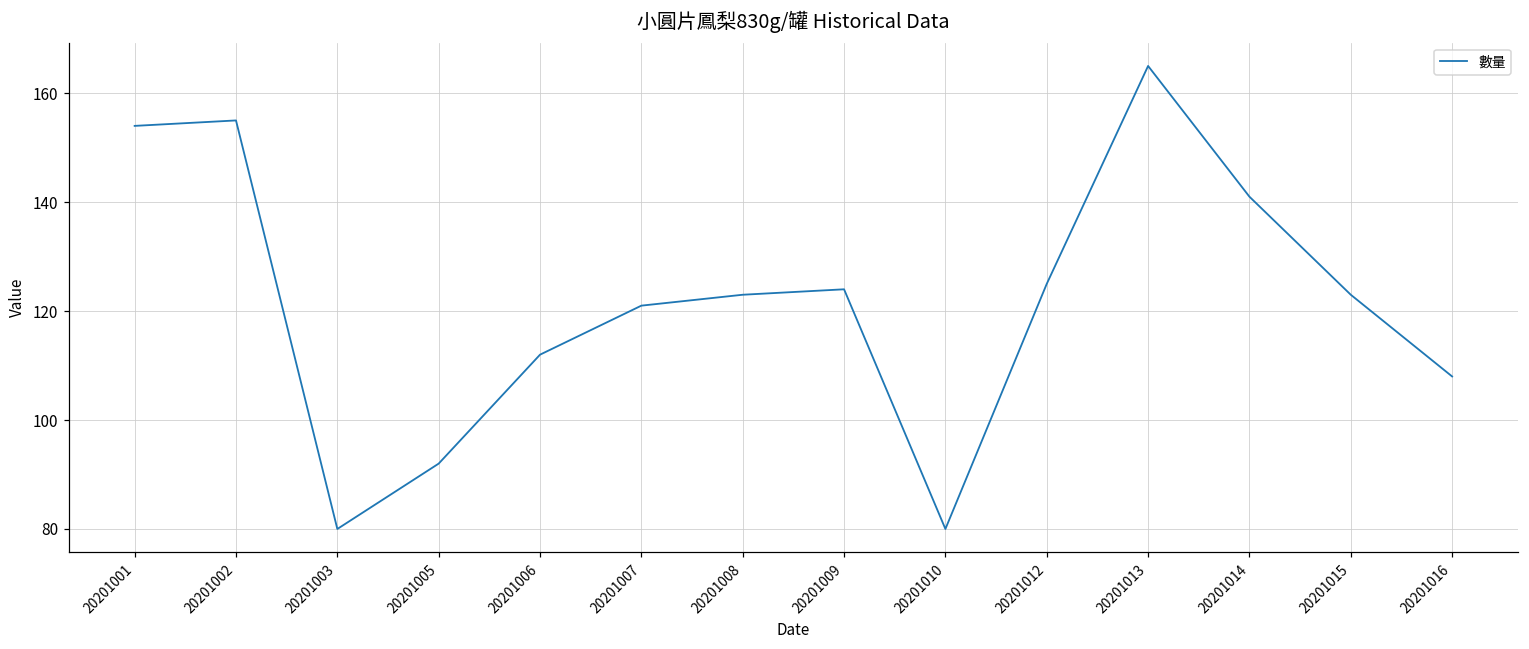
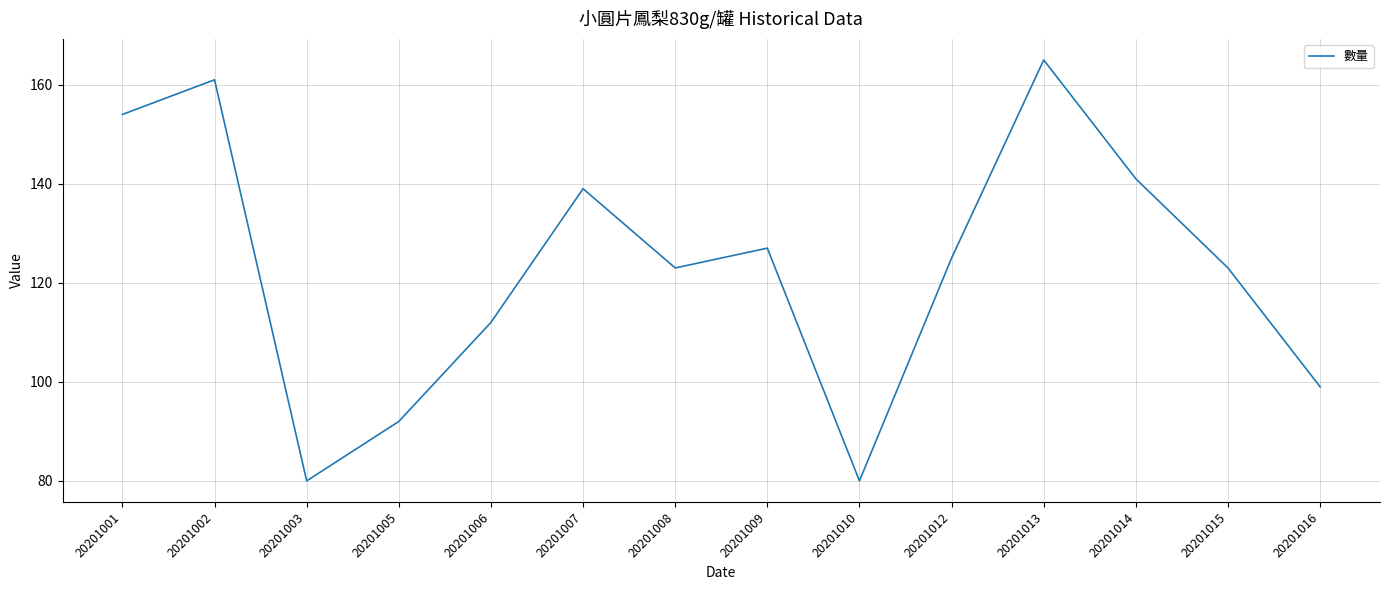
  {
    "20201001": 154,
-   "20201002": 155,
+   "20201002": 161,
    "20201003": 80,
    "20201005": 92,
    "20201006": 112,
-   "20201007": 121,
+   "20201007": 139,
    "20201008": 123,
-   "20201009": 124,
+   "20201009": 127,
    "20201010": 80,
    "20201012": 125,
    "20201013": 165,
    "20201014": 141,
    "20201015": 123,
-   "20201016": 108
+   "20201016": 99
  }
